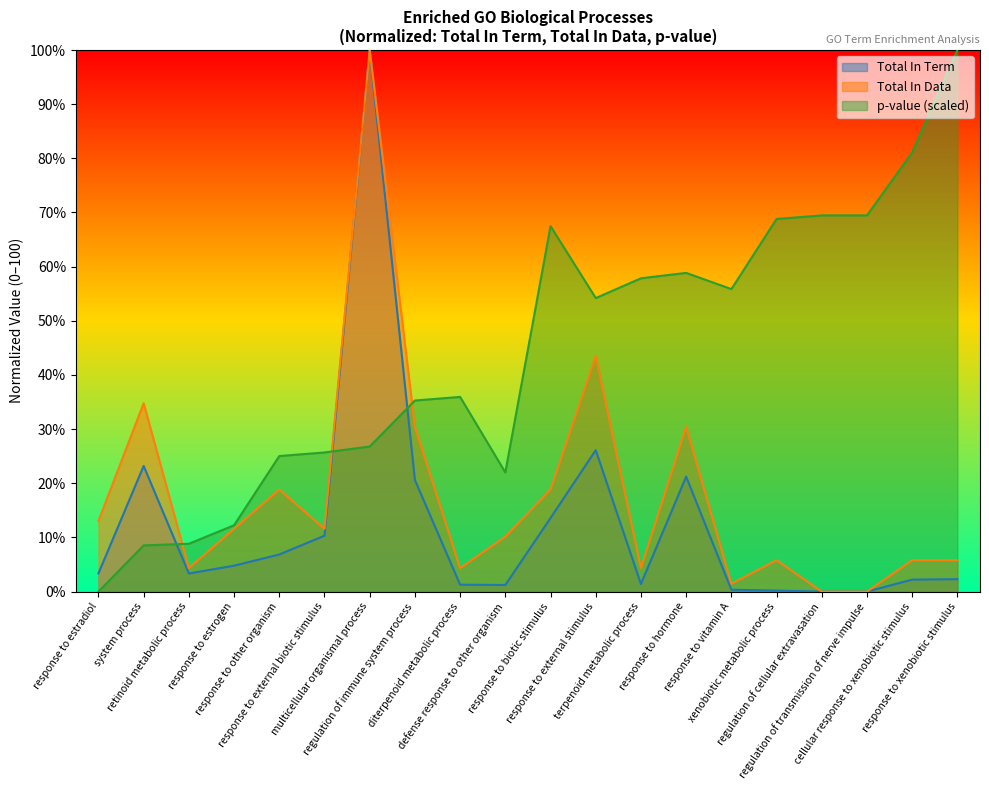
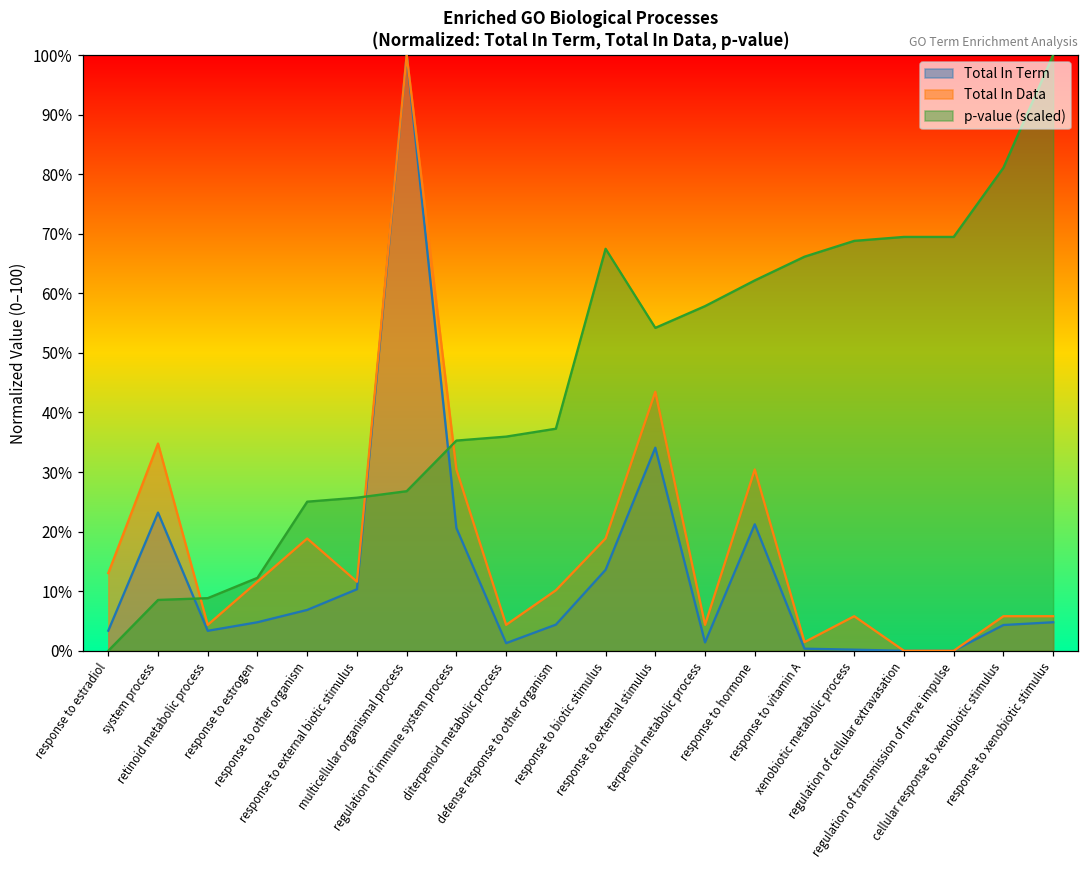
  {
    "Total In Term": {
      "response to estradiol": "3%",
      "system process": "23%",
      "retinoid metabolic process": "3%",
      "response to estrogen": "5%",
      "response to other organism": "7%",
      "response to external biotic stimulus": "10%",
      "regulation of immune system process": "21%",
      "diterpenoid metabolic process": "1%",
-     "defense response to other organism": "1%",
+     "defense response to other organism": "4%",
      "response to biotic stimulus": "14%",
-     "response to external stimulus": "26%",
+     "response to external stimulus": "34%",
      "terpenoid metabolic process": "1%",
      "response to hormone": "21%",
      "response to vitamin A": "0%",
      "xenobiotic metabolic process": "0%",
-     "cellular response to xenobiotic stimulus": "2%",
-     "response to xenobiotic stimulus": "2%"
+     "cellular response to xenobiotic stimulus": "4%",
+     "response to xenobiotic stimulus": "5%"
    },
    "Total In Data": {
      "response to estradiol": "13%",
      "system process": "35%",
      "retinoid metabolic process": "4%",
      "response to estrogen": "12%",
      "response to other organism": "19%",
      "response to external biotic stimulus": "12%",
      "regulation of immune system process": "30%",
      "diterpenoid metabolic process": "4%",
      "defense response to other organism": "10%",
      "response to biotic stimulus": "19%",
      "response to external stimulus": "43%",
      "terpenoid metabolic process": "4%",
      "response to hormone": "30%",
      "response to vitamin A": "1%",
      "xenobiotic metabolic process": "6%",
      "cellular response to xenobiotic stimulus": "6%",
      "response to xenobiotic stimulus": "6%"
    },
    "p-value (scaled)": {
      "response to estradiol": "0%",
      "system process": "9%",
      "retinoid metabolic process": "9%",
      "response to estrogen": "12%",
      "response to other organism": "25%",
      "response to external biotic stimulus": "26%",
      "multicellular organismal process": "27%",
      "regulation of immune system process": "35%",
      "diterpenoid metabolic process": "36%",
-     "defense response to other organism": "22%",
+     "defense response to other organism": "37%",
      "response to biotic stimulus": "67%",
      "response to external stimulus": "54%",
      "terpenoid metabolic process": "58%",
-     "response to hormone": "59%",
-     "response to vitamin A": "56%",
+     "response to hormone": "62%",
+     "response to vitamin A": "66%",
      "xenobiotic metabolic process": "69%",
      "regulation of cellular extravasation": "69%",
      "regulation of transmission of nerve impulse": "69%",
      "cellular response to xenobiotic stimulus": "81%",
      "response to xenobiotic stimulus": "100%"
    }
  }
